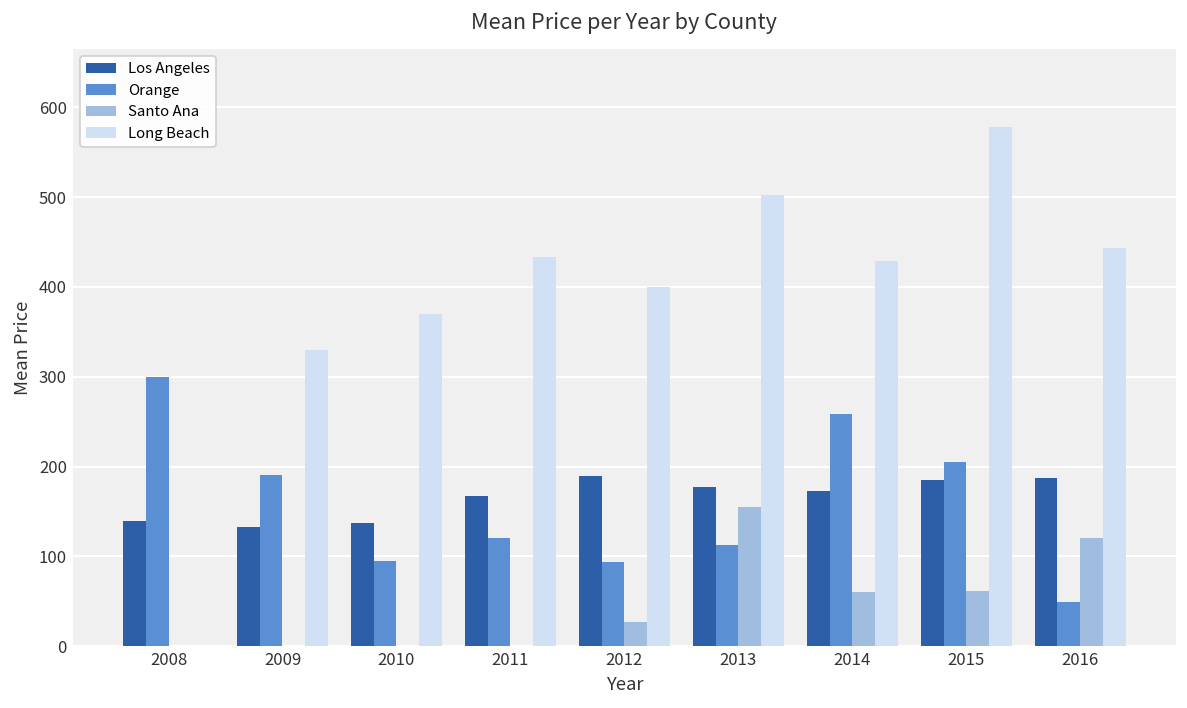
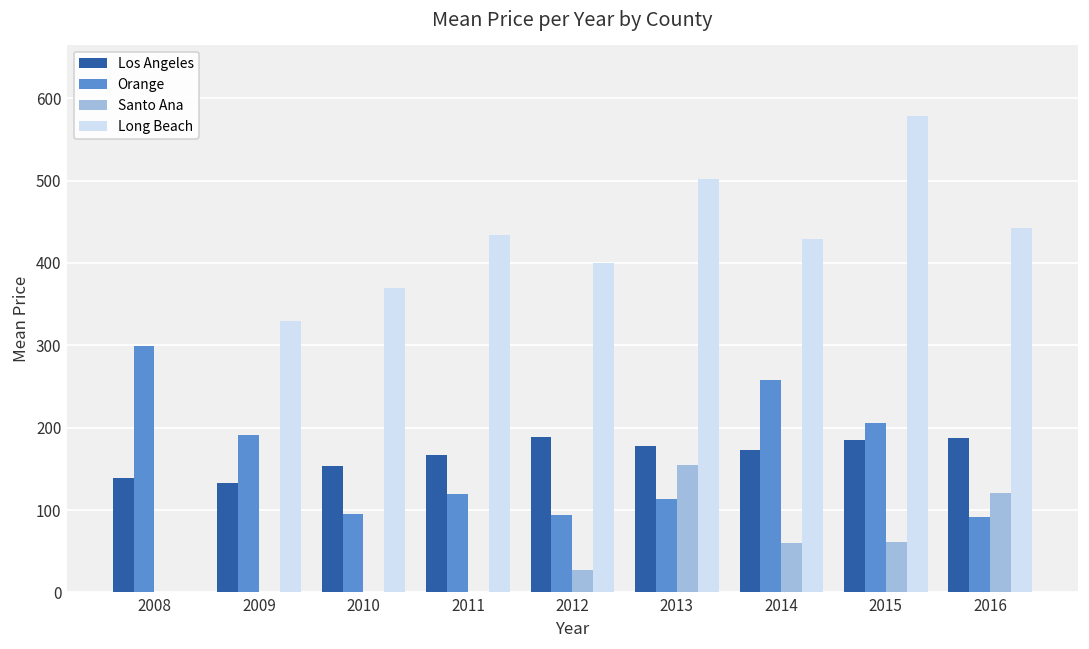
  {
    "Los Angeles": {
      "2008": 140,
      "2009": 130,
-     "2010": 140,
+     "2010": 150,
      "2011": 170,
      "2012": 190,
      "2013": 180,
      "2014": 170,
      "2015": 190,
      "2016": 190
    },
    "Orange": {
      "2008": 300,
      "2009": 190,
      "2010": 100,
      "2011": 120,
      "2012": 90,
      "2013": 110,
      "2014": 260,
      "2015": 210,
-     "2016": 50
+     "2016": 90
    },
    "Santo Ana": {
      "2008": 0,
      "2009": 0,
      "2010": 0,
      "2011": 0,
      "2012": 30,
      "2013": 160,
      "2014": 60,
      "2015": 60,
      "2016": 120
    },
    "Long Beach": {
      "2008": 0,
      "2009": 330,
      "2010": 370,
      "2011": 430,
      "2012": 400,
      "2013": 500,
      "2014": 430,
      "2015": 580,
      "2016": 440
    }
  }
